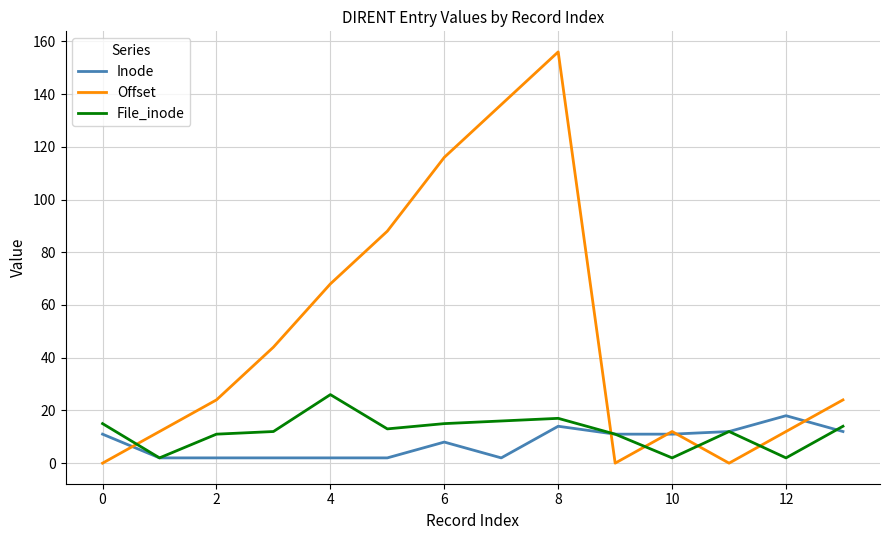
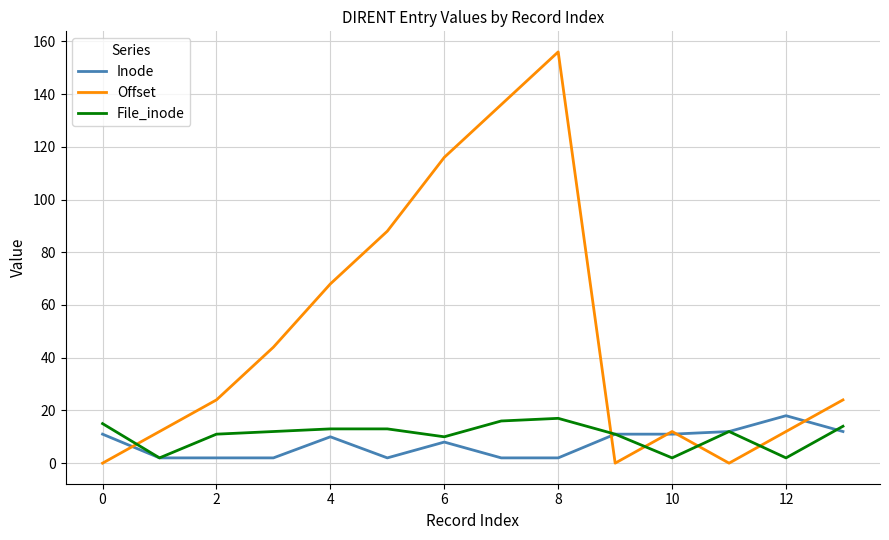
  {
    "Inode": {
      "0": 11,
      "2": 2,
-     "4": 2,
+     "4": 10,
      "6": 8,
-     "8": 14,
+     "8": 2,
      "10": 11,
      "12": 18
    },
    "Offset": {
      "0": 0,
      "2": 24,
      "4": 68,
      "6": 116,
      "8": 156,
      "10": 12,
      "12": 12
    },
    "File_inode": {
      "0": 15,
      "2": 11,
-     "4": 26,
-     "6": 15,
+     "4": 13,
+     "6": 10,
      "8": 17,
      "10": 2,
      "12": 2
    }
  }
